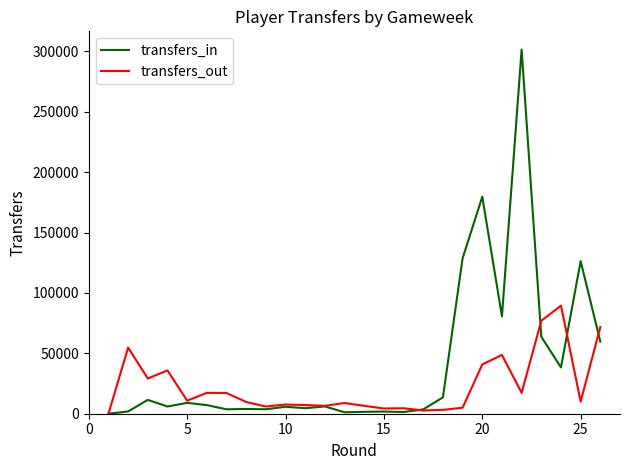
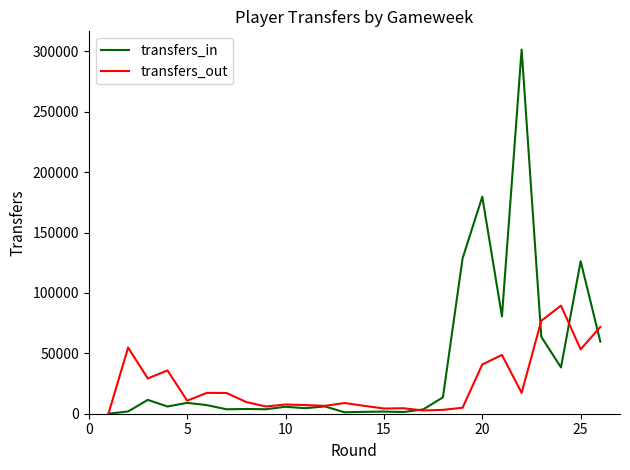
  {
    "transfers_in": {
      "15": 2000,
      "20": 180000,
      "25": 126000
    },
    "transfers_out": {
      "15": 4000,
      "20": 41000,
-     "25": 10000
+     "25": 53000
    }
  }
